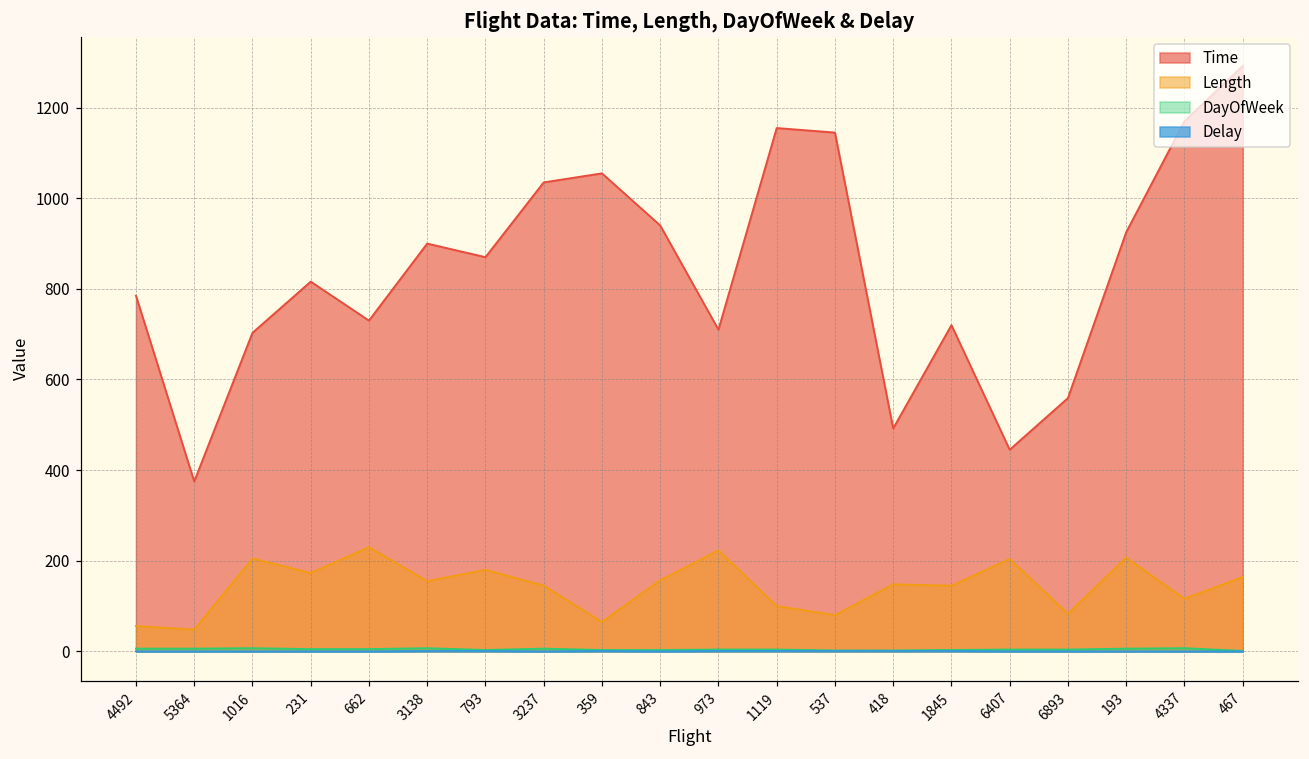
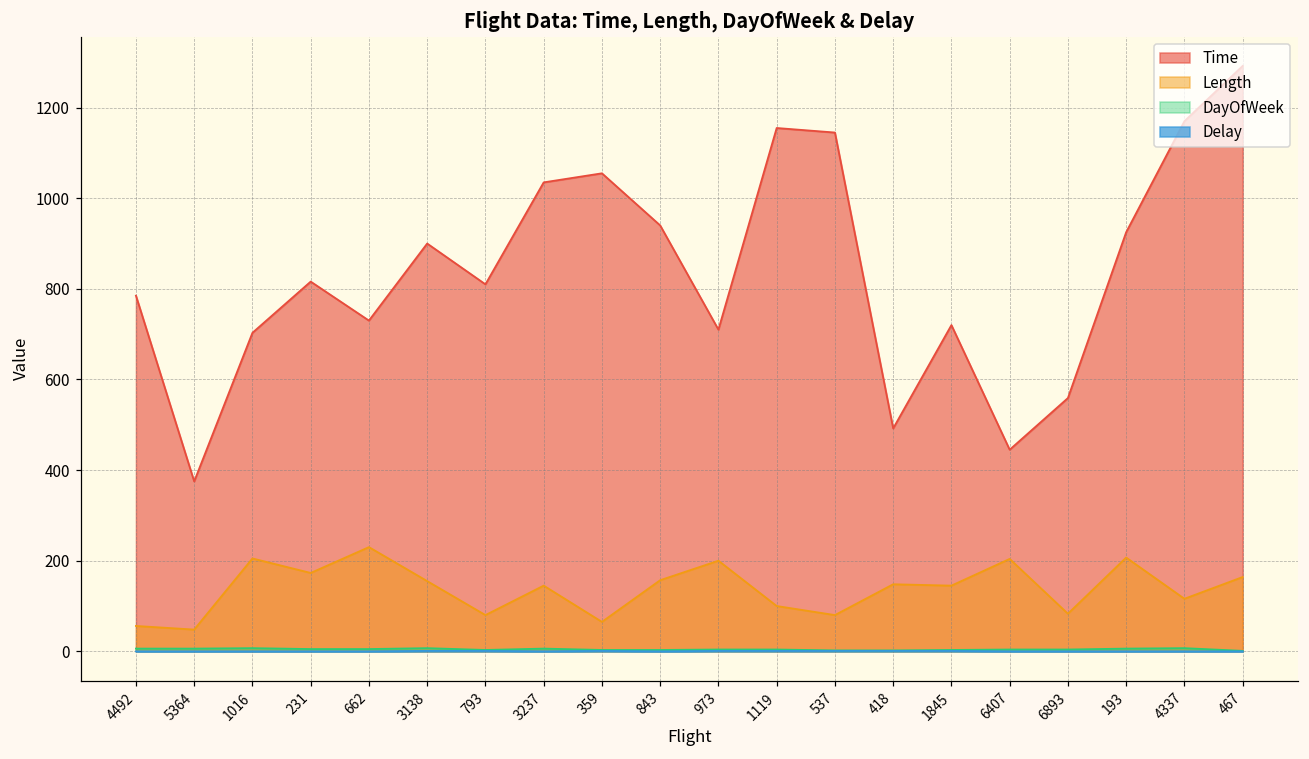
  {
    "Time": {
      "4492": 790,
      "5364": 380,
      "1016": 700,
      "231": 820,
      "662": 730,
      "3138": 900,
-     "793": 870,
+     "793": 810,
      "3237": 1040,
      "359": 1060,
      "843": 940,
      "973": 710,
      "1119": 1160,
      "537": 1150,
      "418": 490,
      "1845": 720,
      "6407": 450,
      "6893": 560,
      "193": 930
    },
    "Length": {
      "4492": 60,
      "5364": 50,
      "1016": 210,
      "231": 170,
      "662": 230,
      "3138": 160,
-     "793": 180,
+     "793": 80,
      "3237": 150,
      "359": 70,
      "843": 160,
-     "973": 220,
+     "973": 200,
      "1119": 100,
      "537": 80,
      "418": 150,
      "1845": 150,
      "6407": 200,
      "6893": 80,
      "193": 210,
      "4337": 120,
      "467": 160
    },
    "DayOfWeek": {
      "1016": 10,
      "4337": 10
    },
    "Delay": {
      "1016": 0,
      "4337": 0
    }
  }
